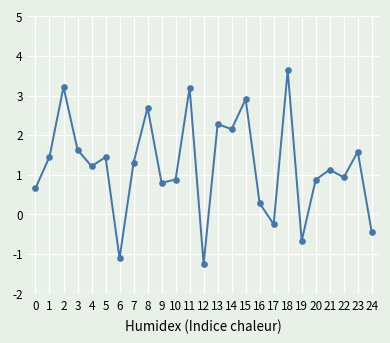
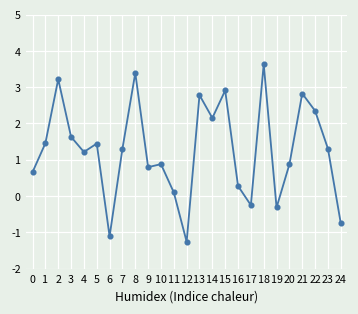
  {
    "0": 0.7,
    "1": 1.5,
    "2": 3.2,
    "3": 1.6,
    "4": 1.2,
    "5": 1.4,
    "6": -1.1,
    "7": 1.3,
-   "8": 2.7,
+   "8": 3.4,
    "9": 0.8,
    "10": 0.9,
-   "11": 3.2,
+   "11": 0.1,
    "12": -1.3,
-   "13": 2.3,
+   "13": 2.8,
    "14": 2.2,
    "15": 2.9,
    "16": 0.3,
    "17": -0.3,
    "18": 3.6,
-   "19": -0.7,
+   "19": -0.3,
    "20": 0.9,
-   "21": 1.1,
-   "22": 0.9,
-   "23": 1.6,
-   "24": -0.5
+   "21": 2.8,
+   "22": 2.3,
+   "23": 1.3,
+   "24": -0.8
  }
